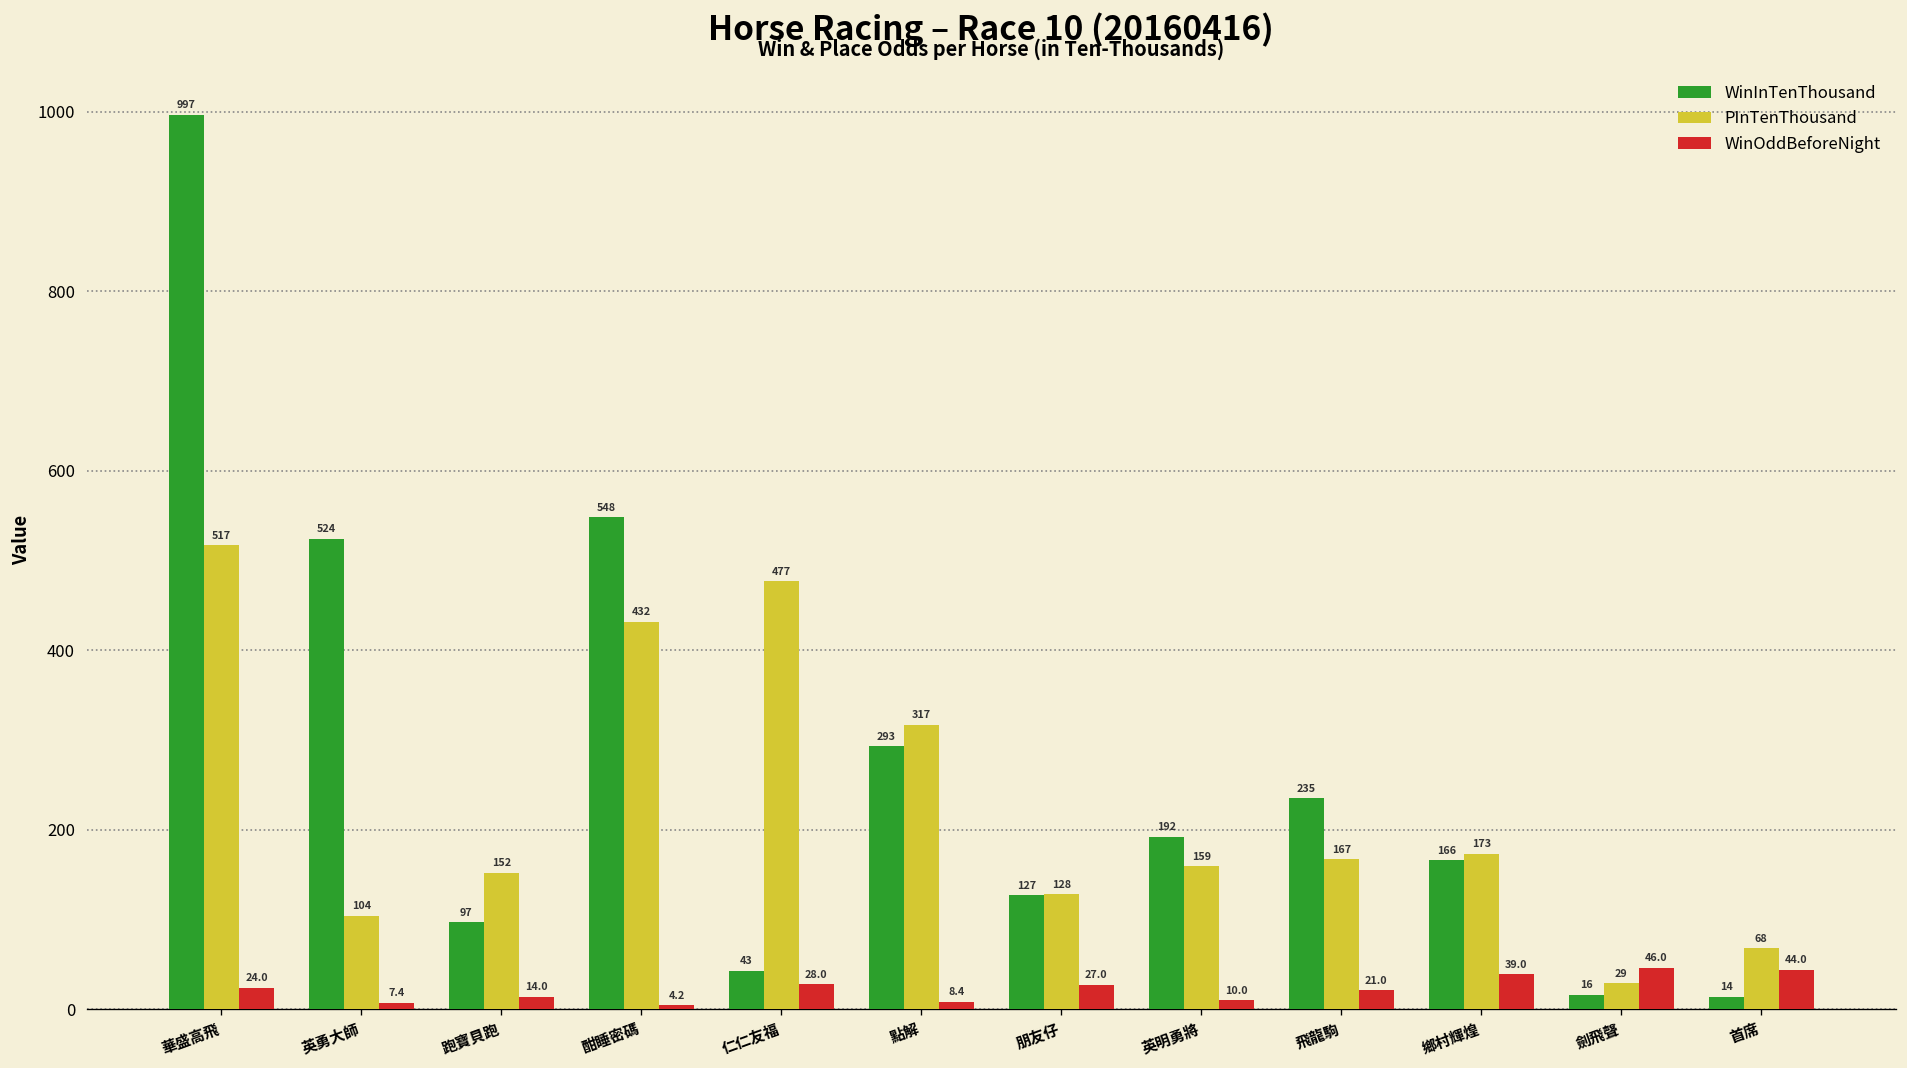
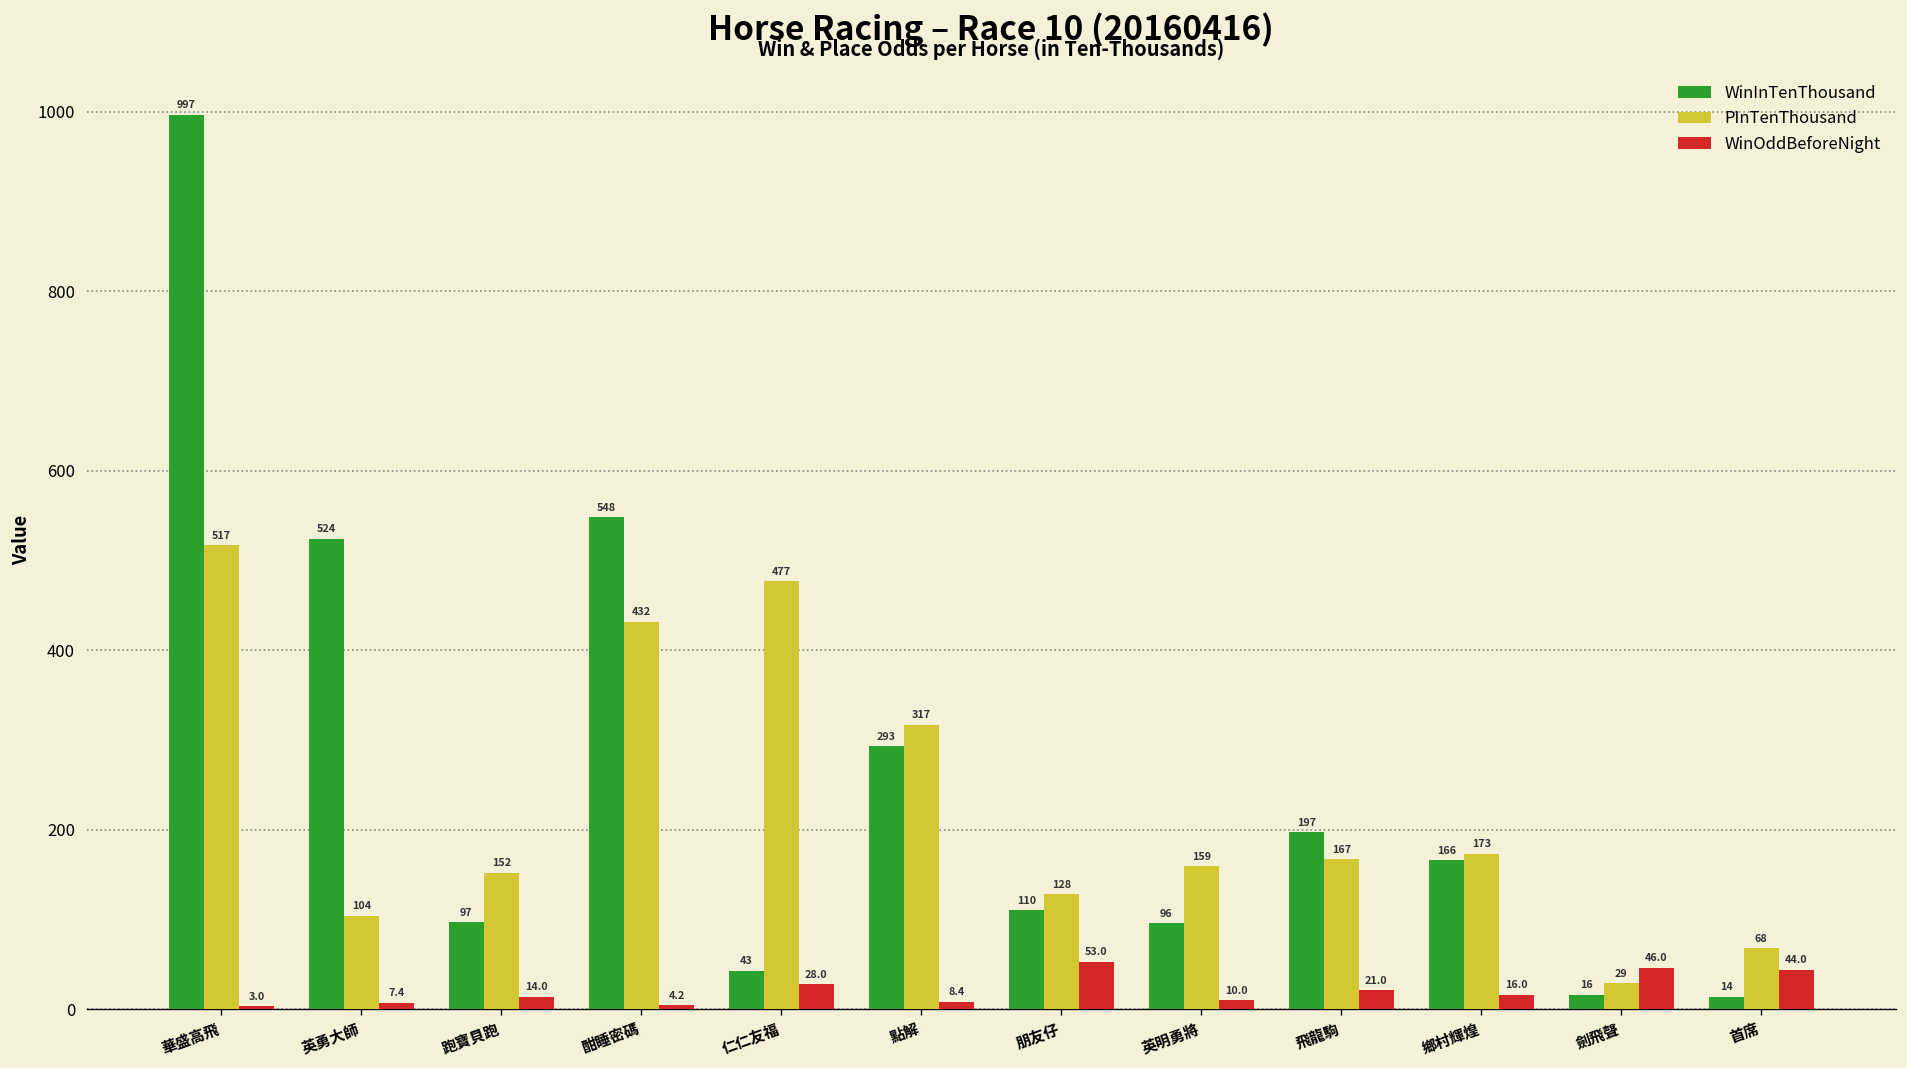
  {
    "WinInTenThousand": {
      "華盛高飛": 997,
      "英勇大師": 524,
      "跑寶貝跑": 97,
      "酣睡密碼": 548,
      "仁仁友福": 43,
      "點解": 293,
-     "朋友仔": 127,
-     "英明勇將": 192,
-     "飛龍駒": 235,
+     "朋友仔": 110,
+     "英明勇將": 96,
+     "飛龍駒": 197,
      "鄉村輝煌": 166,
      "劍飛聲": 16,
      "首席": 14
    },
    "PInTenThousand": {
      "華盛高飛": 517,
      "英勇大師": 104,
      "跑寶貝跑": 152,
      "酣睡密碼": 432,
      "仁仁友福": 477,
      "點解": 317,
      "朋友仔": 128,
      "英明勇將": 159,
      "飛龍駒": 167,
      "鄉村輝煌": 173,
      "劍飛聲": 29,
      "首席": 68
    },
    "WinOddBeforeNight": {
-     "華盛高飛": 24.0,
+     "華盛高飛": 3.0,
      "英勇大師": 7.4,
      "跑寶貝跑": 14.0,
      "酣睡密碼": 4.2,
      "仁仁友福": 28.0,
      "點解": 8.4,
-     "朋友仔": 27.0,
+     "朋友仔": 53.0,
      "英明勇將": 10.0,
      "飛龍駒": 21.0,
-     "鄉村輝煌": 39.0,
+     "鄉村輝煌": 16.0,
      "劍飛聲": 46.0,
      "首席": 44.0
    }
  }
